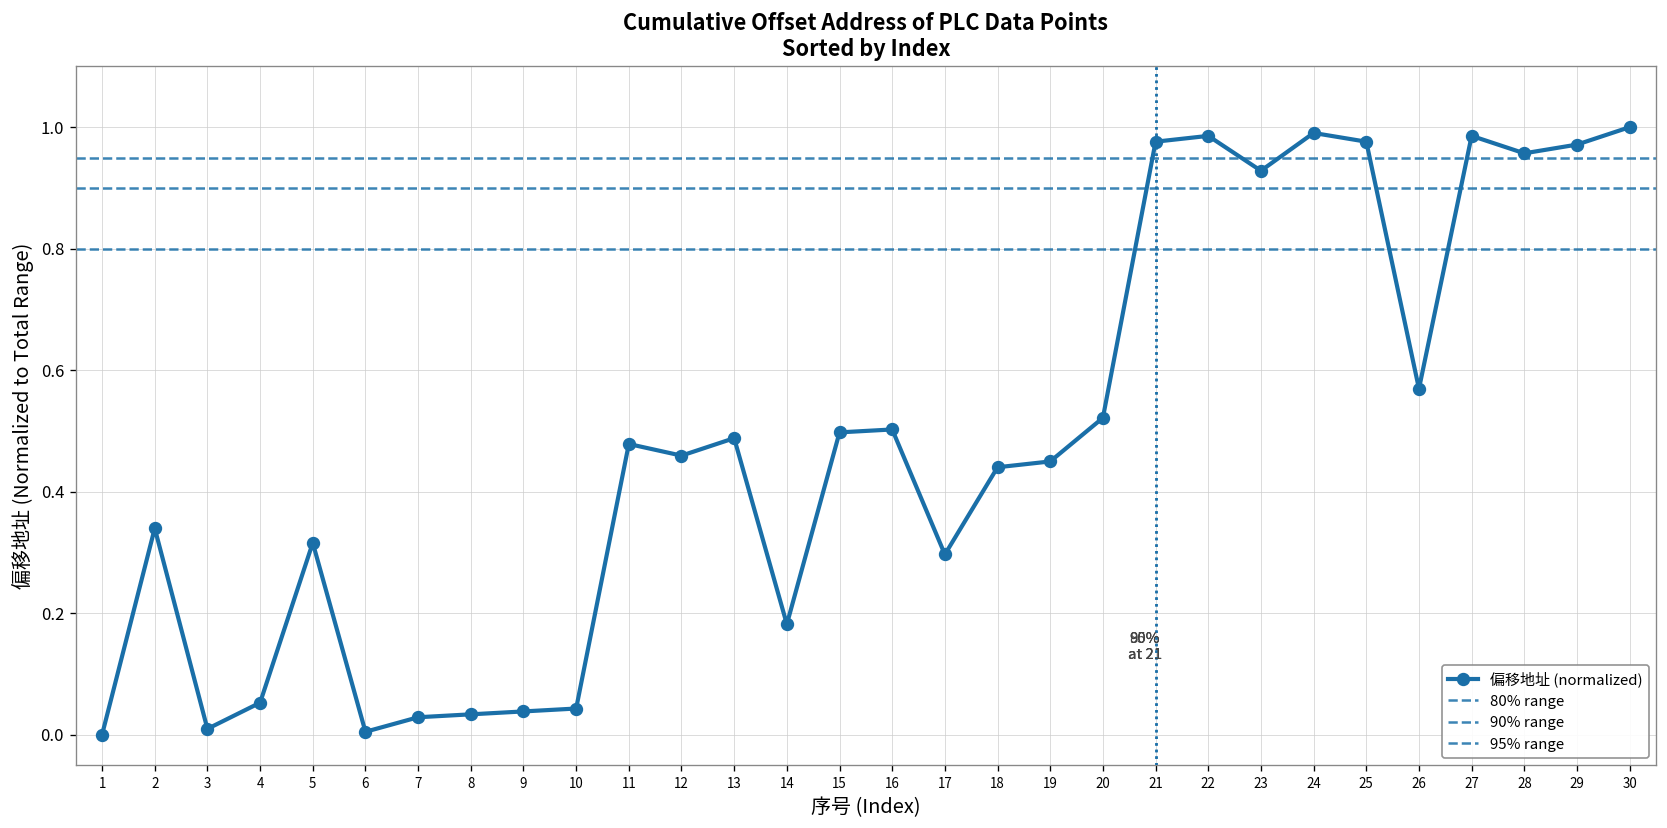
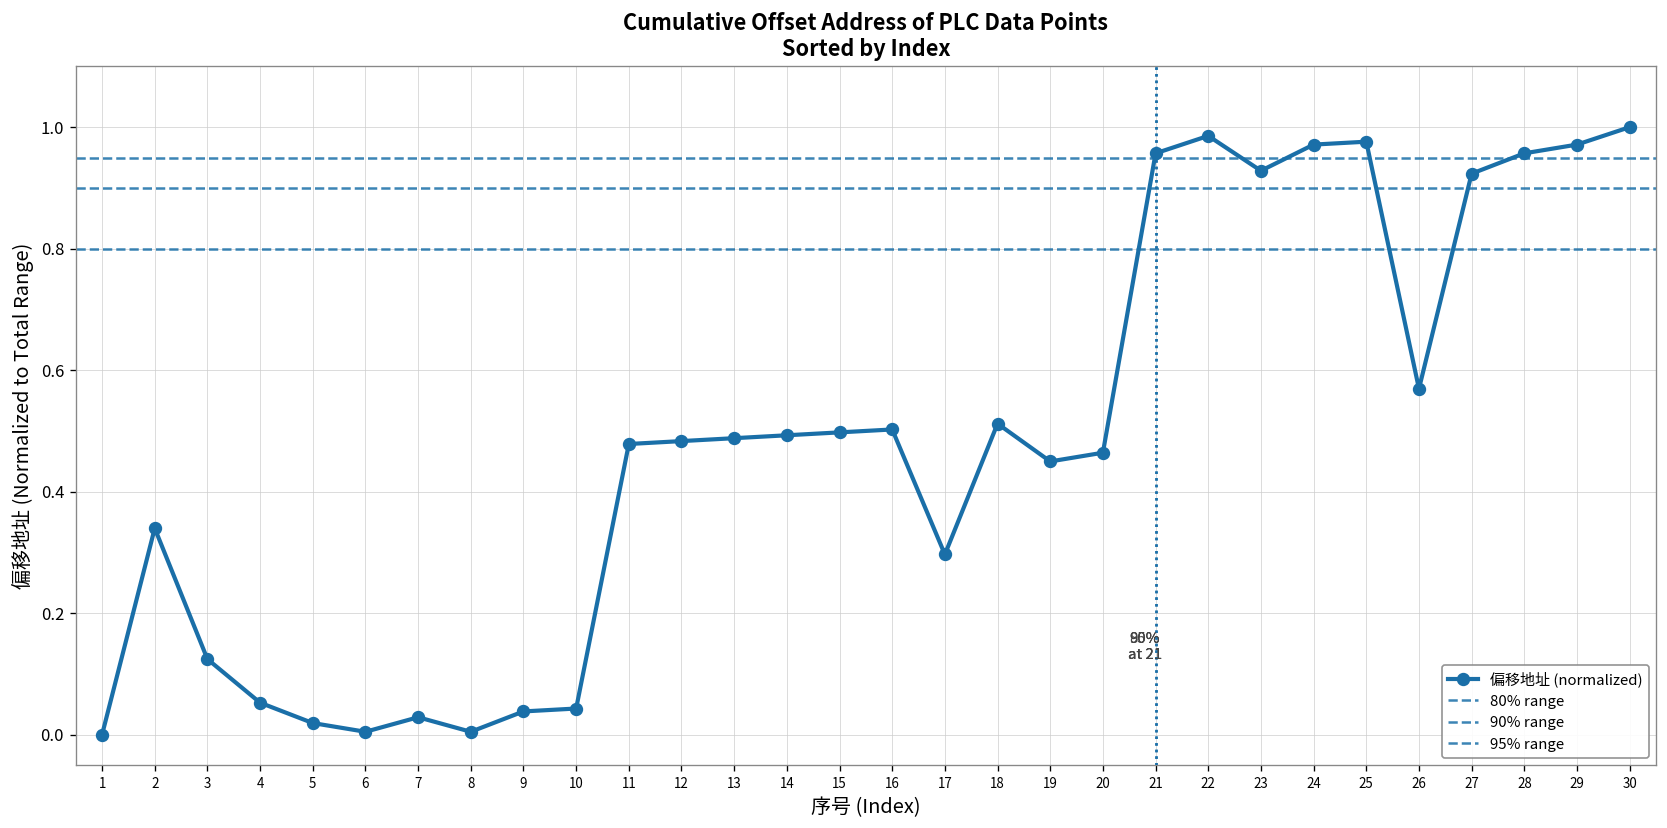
  {
    "1": 0.00,
    "2": 0.34,
-   "3": 0.01,
+   "3": 0.12,
    "4": 0.05,
-   "5": 0.32,
+   "5": 0.02,
    "6": 0.00,
    "7": 0.03,
-   "8": 0.03,
+   "8": 0.00,
    "9": 0.04,
    "10": 0.04,
    "11": 0.48,
-   "12": 0.46,
+   "12": 0.48,
    "13": 0.49,
-   "14": 0.18,
+   "14": 0.49,
    "15": 0.50,
    "16": 0.50,
    "17": 0.30,
-   "18": 0.44,
+   "18": 0.51,
    "19": 0.45,
-   "20": 0.52,
-   "21": 0.98,
+   "20": 0.46,
+   "21": 0.96,
    "22": 0.99,
    "23": 0.93,
-   "24": 0.99,
+   "24": 0.97,
    "25": 0.98,
    "26": 0.57,
-   "27": 0.99,
+   "27": 0.92,
    "28": 0.96,
    "29": 0.97,
    "30": 1.00
  }
